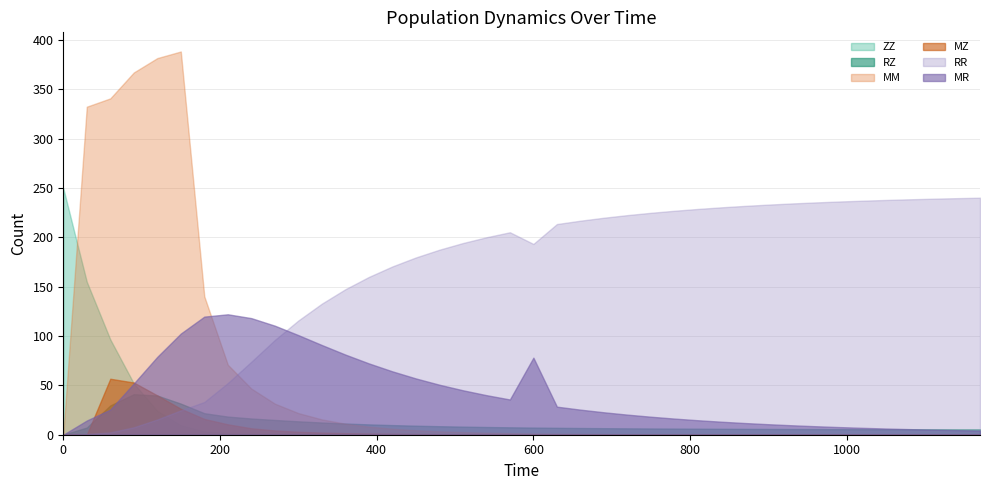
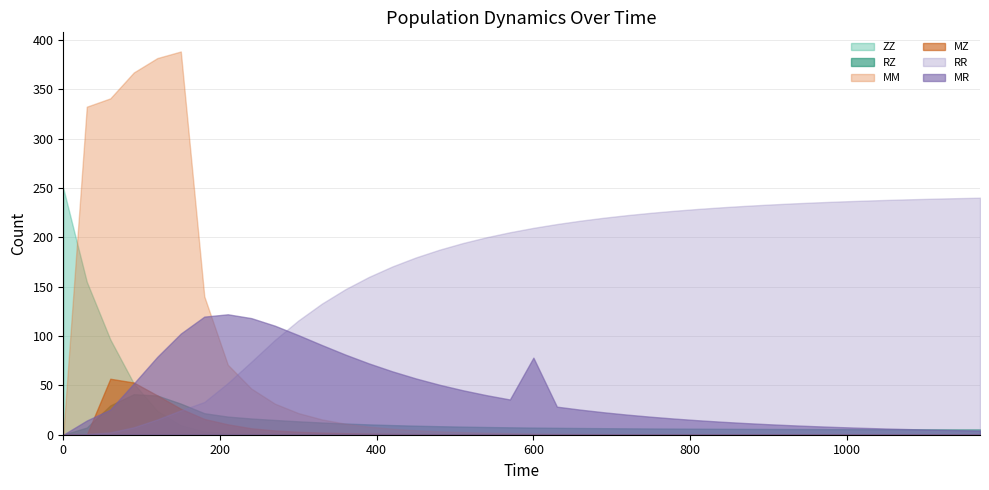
  {
    "RR": {
-     "600": 190
+     "600": 210
    },
    "MR": {
      "600": 80
    }
  }
